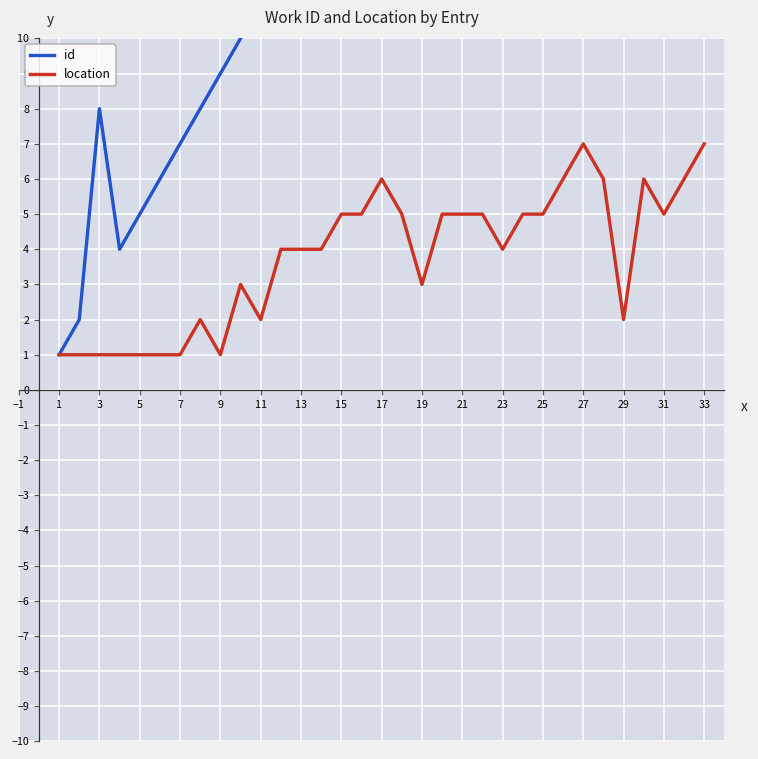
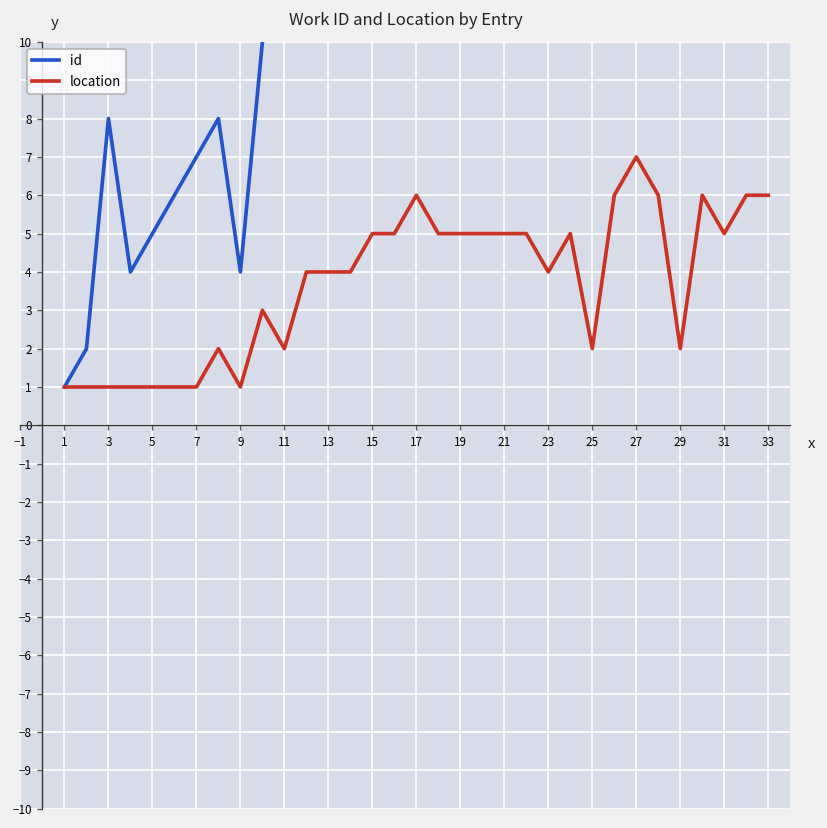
  {
    "id": {
      "3": 8,
      "5": 5,
      "7": 7,
-     "9": 9
+     "9": 4
    },
    "location": {
      "3": 1,
      "5": 1,
      "7": 1,
      "9": 1,
      "11": 2,
      "13": 4,
      "15": 5,
      "17": 6,
-     "19": 3,
+     "19": 5,
      "21": 5,
      "23": 4,
-     "25": 5,
+     "25": 2,
      "27": 7,
      "29": 2,
      "31": 5,
-     "33": 7
+     "33": 6
    }
  }
